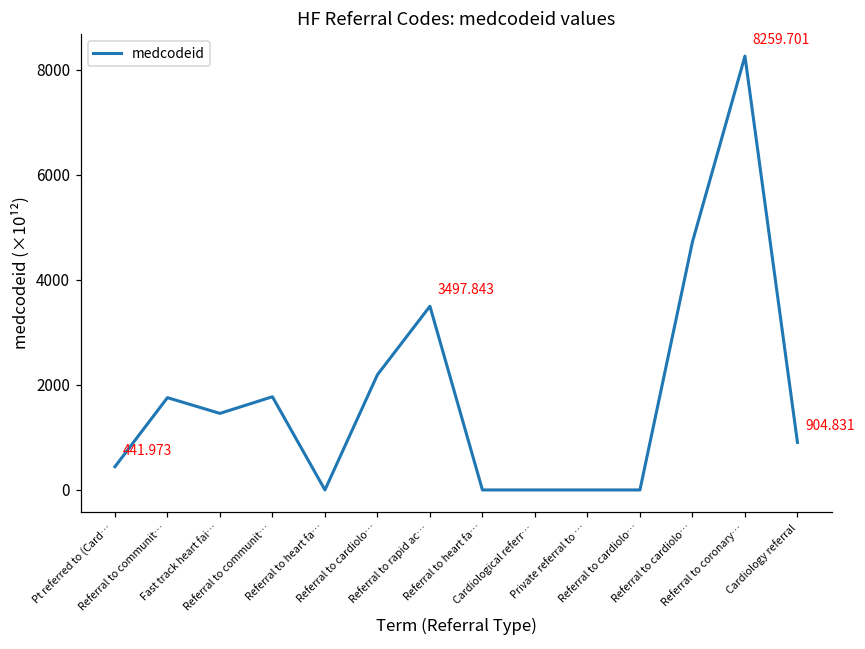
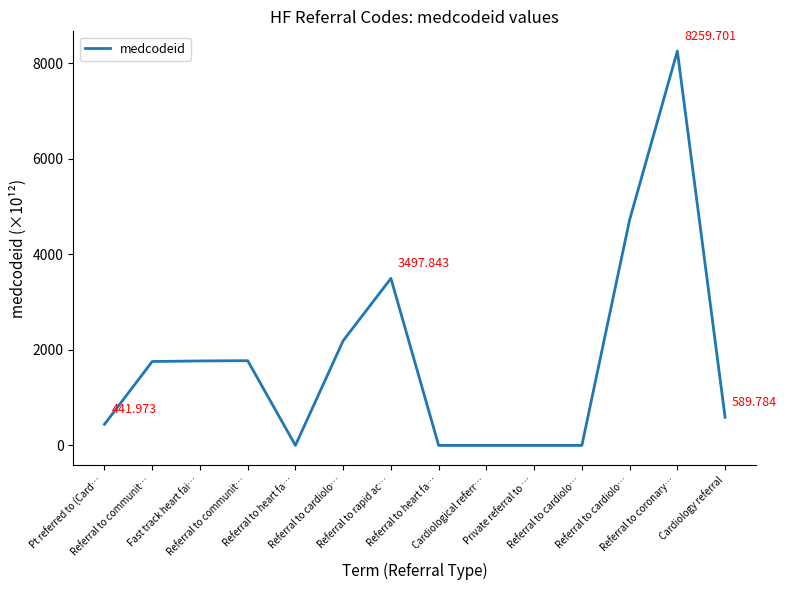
  {
    "Pt referred to (Card…": 441.973,
-   "Fast track heart fai…": 1500,
+   "Fast track heart fai…": 1800,
    "Referral to rapid ac…": 3497.843,
    "Referral to coronary…": 8259.701,
-   "Cardiology referral": 904.831
+   "Cardiology referral": 589.784
  }
